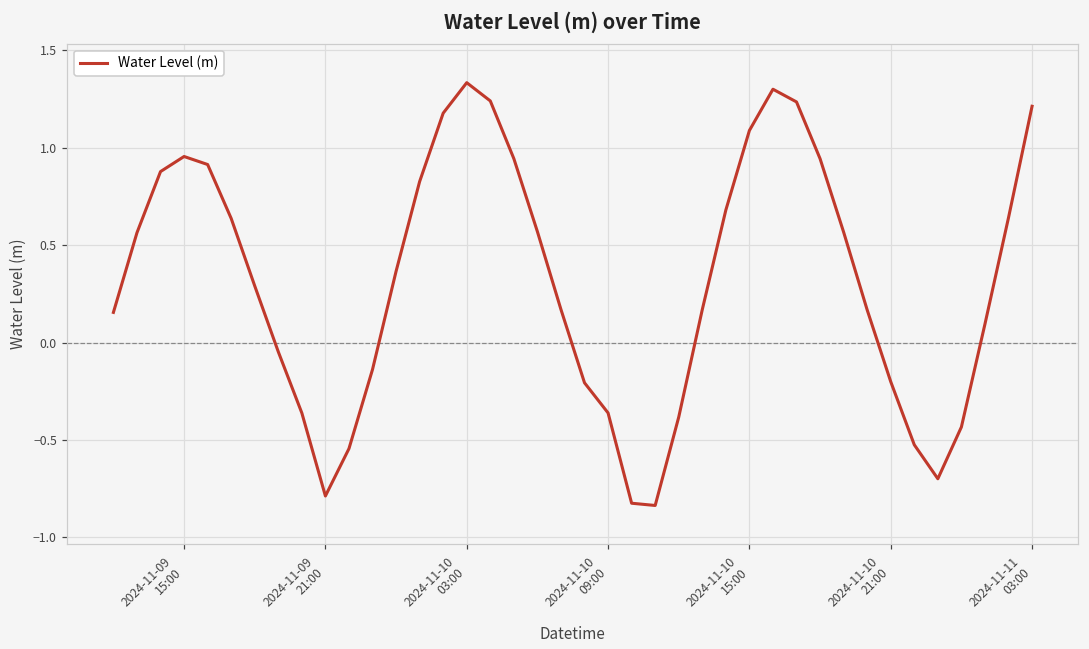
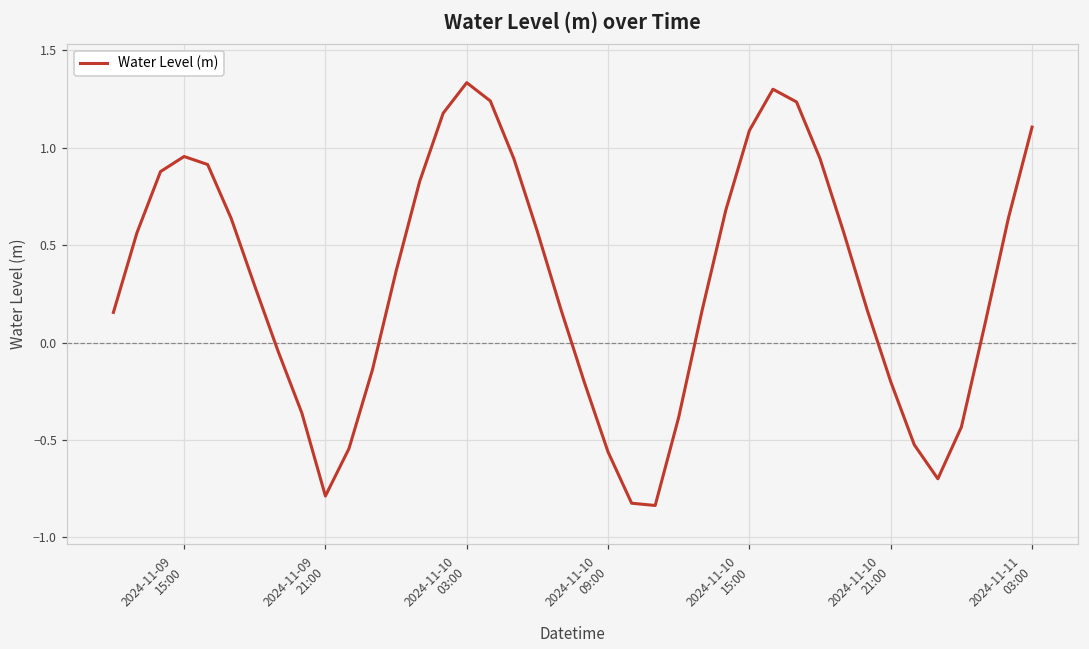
  {
    "2024-11-09 15:00": 0.95,
    "2024-11-09 21:00": -0.79,
    "2024-11-10 03:00": 1.33,
-   "2024-11-10 09:00": -0.36,
+   "2024-11-10 09:00": -0.56,
    "2024-11-10 15:00": 1.09,
    "2024-11-10 21:00": -0.20,
-   "2024-11-11 03:00": 1.21
+   "2024-11-11 03:00": 1.11
  }
